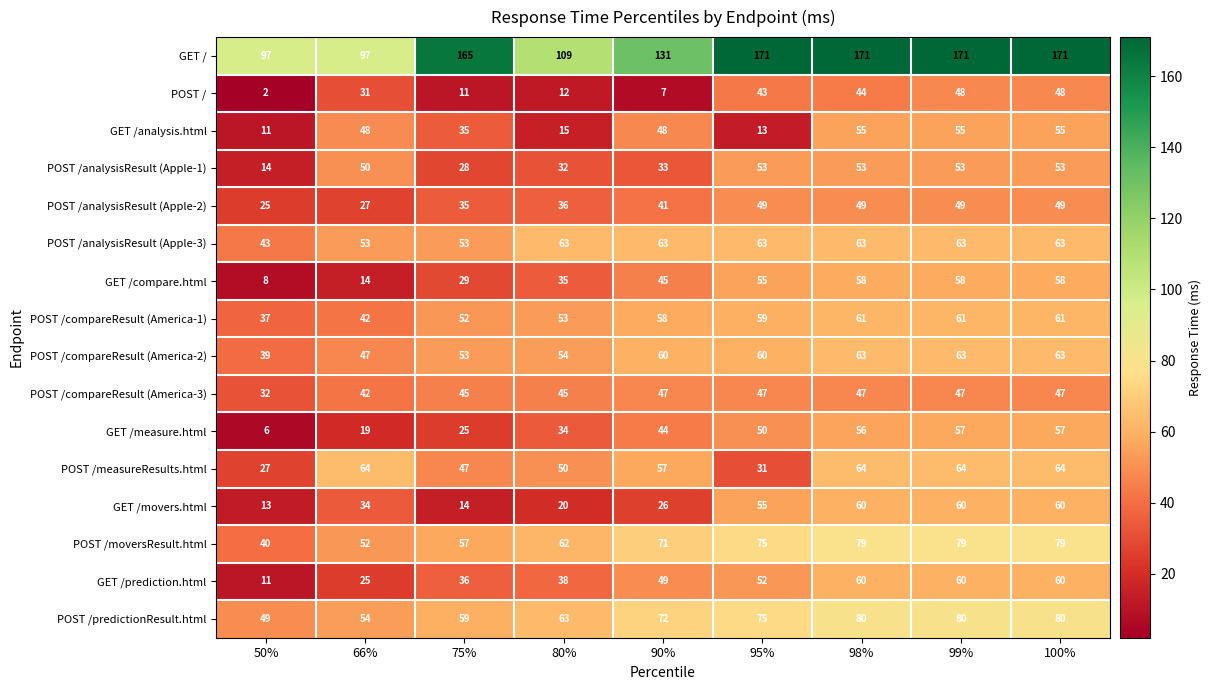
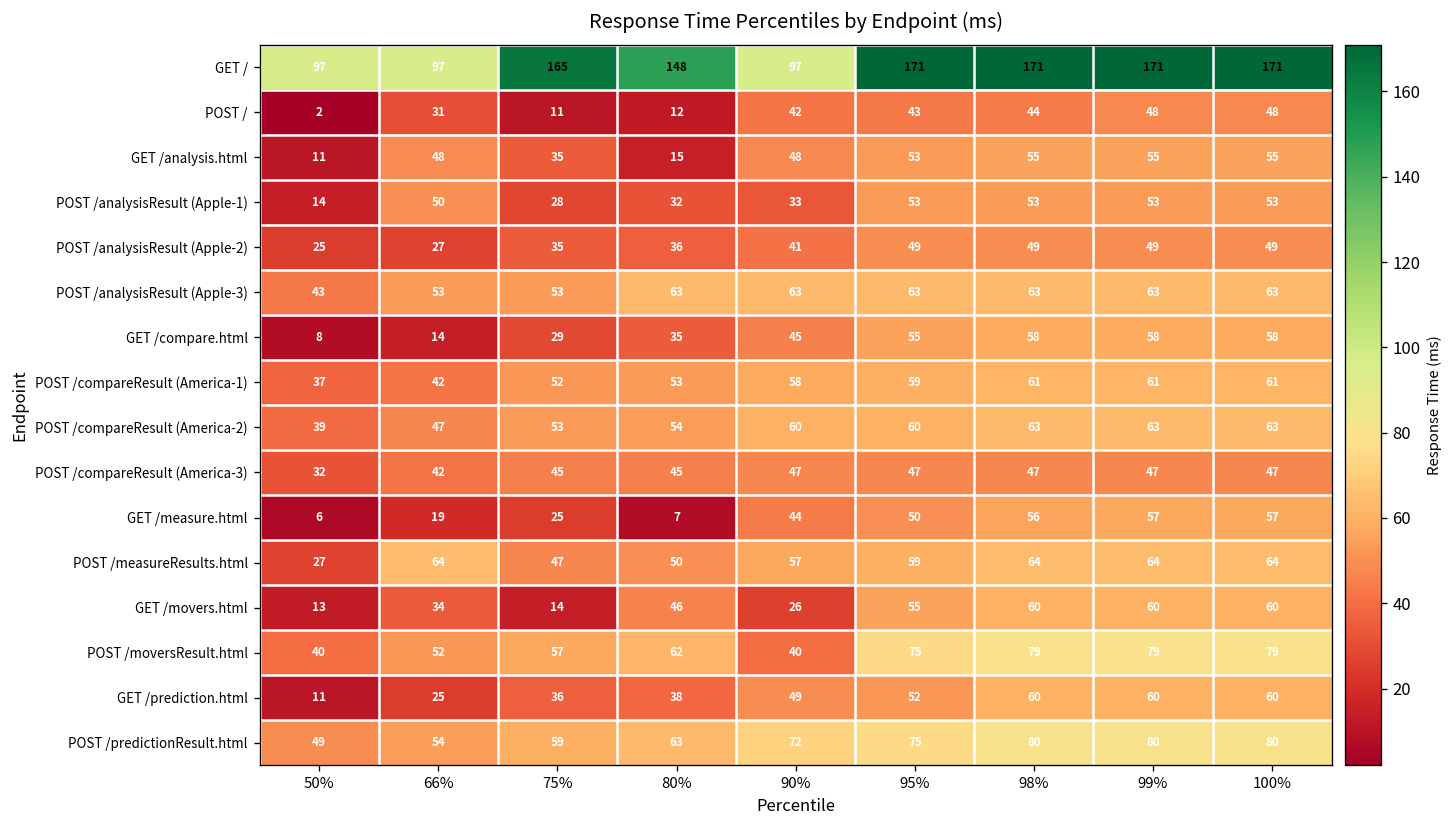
  {
    "GET /": {
      "50%": 97,
      "66%": 97,
      "75%": 165,
-     "80%": 109,
-     "90%": 131,
+     "80%": 148,
+     "90%": 97,
      "95%": 171,
      "98%": 171,
      "99%": 171,
      "100%": 171
    },
    "POST /": {
      "50%": 2,
      "66%": 31,
      "75%": 11,
      "80%": 12,
-     "90%": 7,
+     "90%": 42,
      "95%": 43,
      "98%": 44,
      "99%": 48,
      "100%": 48
    },
    "GET /analysis.html": {
      "50%": 11,
      "66%": 48,
      "75%": 35,
      "80%": 15,
      "90%": 48,
-     "95%": 13,
+     "95%": 53,
      "98%": 55,
      "99%": 55,
      "100%": 55
    },
    "POST /analysisResult (Apple-1)": {
      "50%": 14,
      "66%": 50,
      "75%": 28,
      "80%": 32,
      "90%": 33,
      "95%": 53,
      "98%": 53,
      "99%": 53,
      "100%": 53
    },
    "POST /analysisResult (Apple-2)": {
      "50%": 25,
      "66%": 27,
      "75%": 35,
      "80%": 36,
      "90%": 41,
      "95%": 49,
      "98%": 49,
      "99%": 49,
      "100%": 49
    },
    "POST /analysisResult (Apple-3)": {
      "50%": 43,
      "66%": 53,
      "75%": 53,
      "80%": 63,
      "90%": 63,
      "95%": 63,
      "98%": 63,
      "99%": 63,
      "100%": 63
    },
    "GET /compare.html": {
      "50%": 8,
      "66%": 14,
      "75%": 29,
      "80%": 35,
      "90%": 45,
      "95%": 55,
      "98%": 58,
      "99%": 58,
      "100%": 58
    },
    "POST /compareResult (America-1)": {
      "50%": 37,
      "66%": 42,
      "75%": 52,
      "80%": 53,
      "90%": 58,
      "95%": 59,
      "98%": 61,
      "99%": 61,
      "100%": 61
    },
    "POST /compareResult (America-2)": {
      "50%": 39,
      "66%": 47,
      "75%": 53,
      "80%": 54,
      "90%": 60,
      "95%": 60,
      "98%": 63,
      "99%": 63,
      "100%": 63
    },
    "POST /compareResult (America-3)": {
      "50%": 32,
      "66%": 42,
      "75%": 45,
      "80%": 45,
      "90%": 47,
      "95%": 47,
      "98%": 47,
      "99%": 47,
      "100%": 47
    },
    "GET /measure.html": {
      "50%": 6,
      "66%": 19,
      "75%": 25,
-     "80%": 34,
+     "80%": 7,
      "90%": 44,
      "95%": 50,
      "98%": 56,
      "99%": 57,
      "100%": 57
    },
    "POST /measureResults.html": {
      "50%": 27,
      "66%": 64,
      "75%": 47,
      "80%": 50,
      "90%": 57,
-     "95%": 31,
+     "95%": 59,
      "98%": 64,
      "99%": 64,
      "100%": 64
    },
    "GET /movers.html": {
      "50%": 13,
      "66%": 34,
      "75%": 14,
-     "80%": 20,
+     "80%": 46,
      "90%": 26,
      "95%": 55,
      "98%": 60,
      "99%": 60,
      "100%": 60
    },
    "POST /moversResult.html": {
      "50%": 40,
      "66%": 52,
      "75%": 57,
      "80%": 62,
-     "90%": 71,
+     "90%": 40,
      "95%": 75,
      "98%": 79,
      "99%": 79,
      "100%": 79
    },
    "GET /prediction.html": {
      "50%": 11,
      "66%": 25,
      "75%": 36,
      "80%": 38,
      "90%": 49,
      "95%": 52,
      "98%": 60,
      "99%": 60,
      "100%": 60
    },
    "POST /predictionResult.html": {
      "50%": 49,
      "66%": 54,
      "75%": 59,
      "80%": 63,
      "90%": 72,
      "95%": 75,
      "98%": 80,
      "99%": 80,
      "100%": 80
    }
  }
